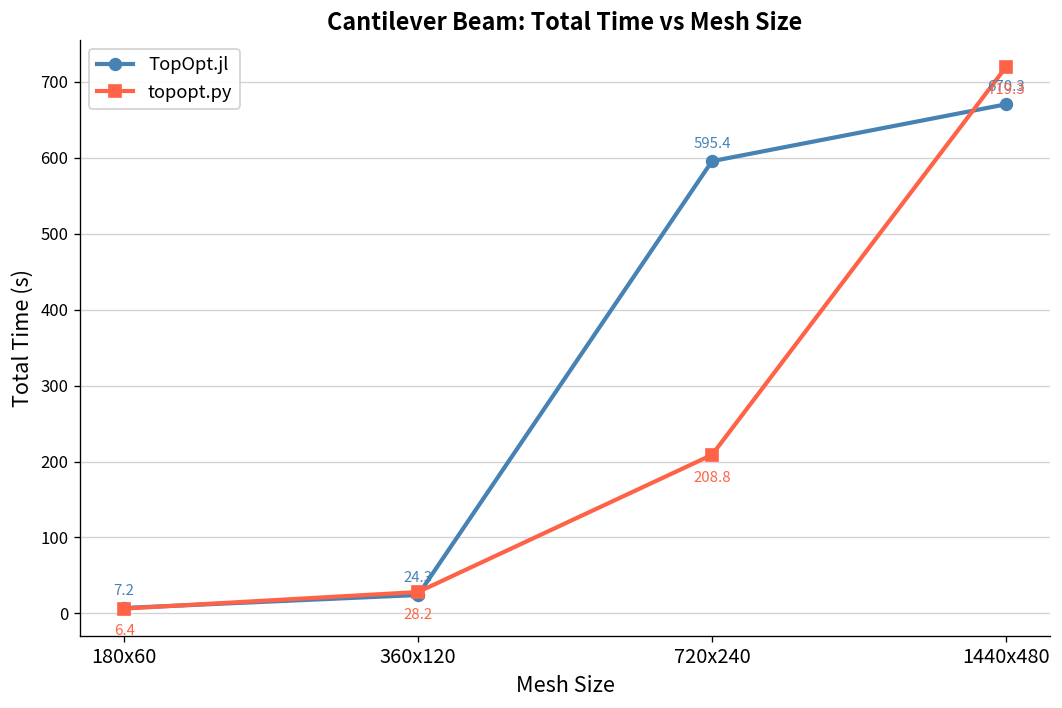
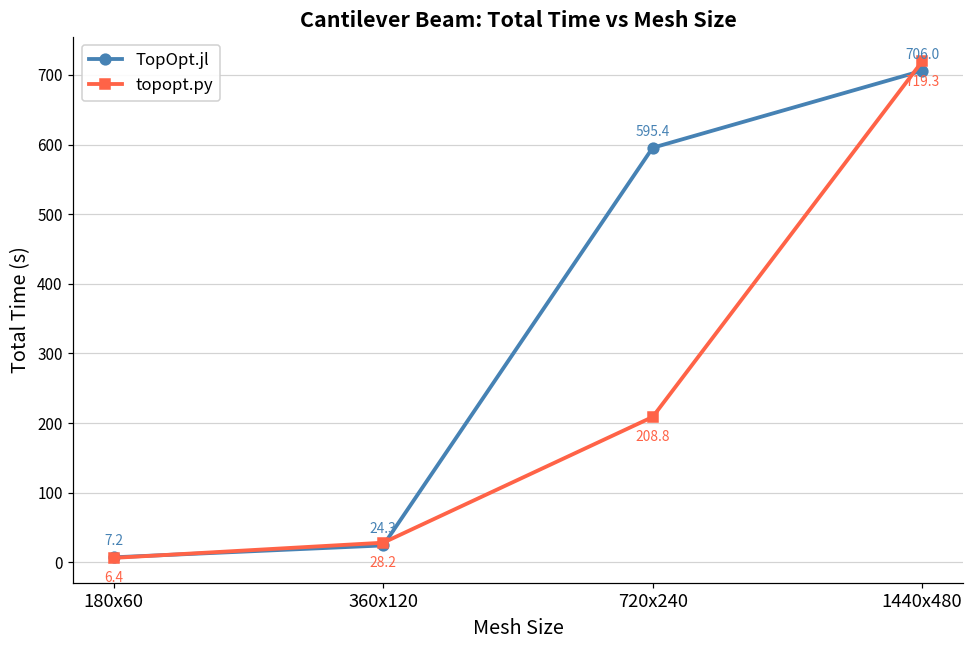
  {
    "TopOpt.jl": {
      "720x240": 595.4,
-     "1440x480": 670.3
+     "1440x480": 706.0
    },
    "topopt.py": {
      "720x240": 208.8
    }
  }
